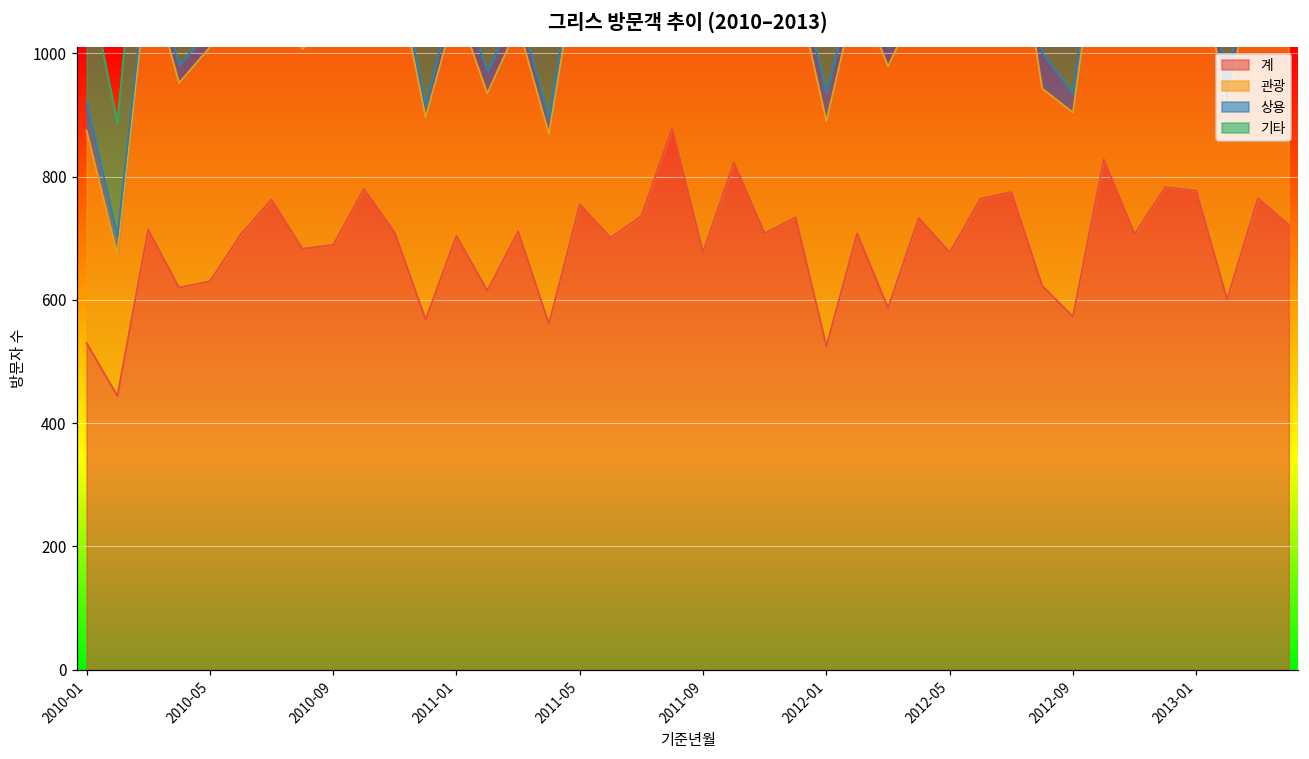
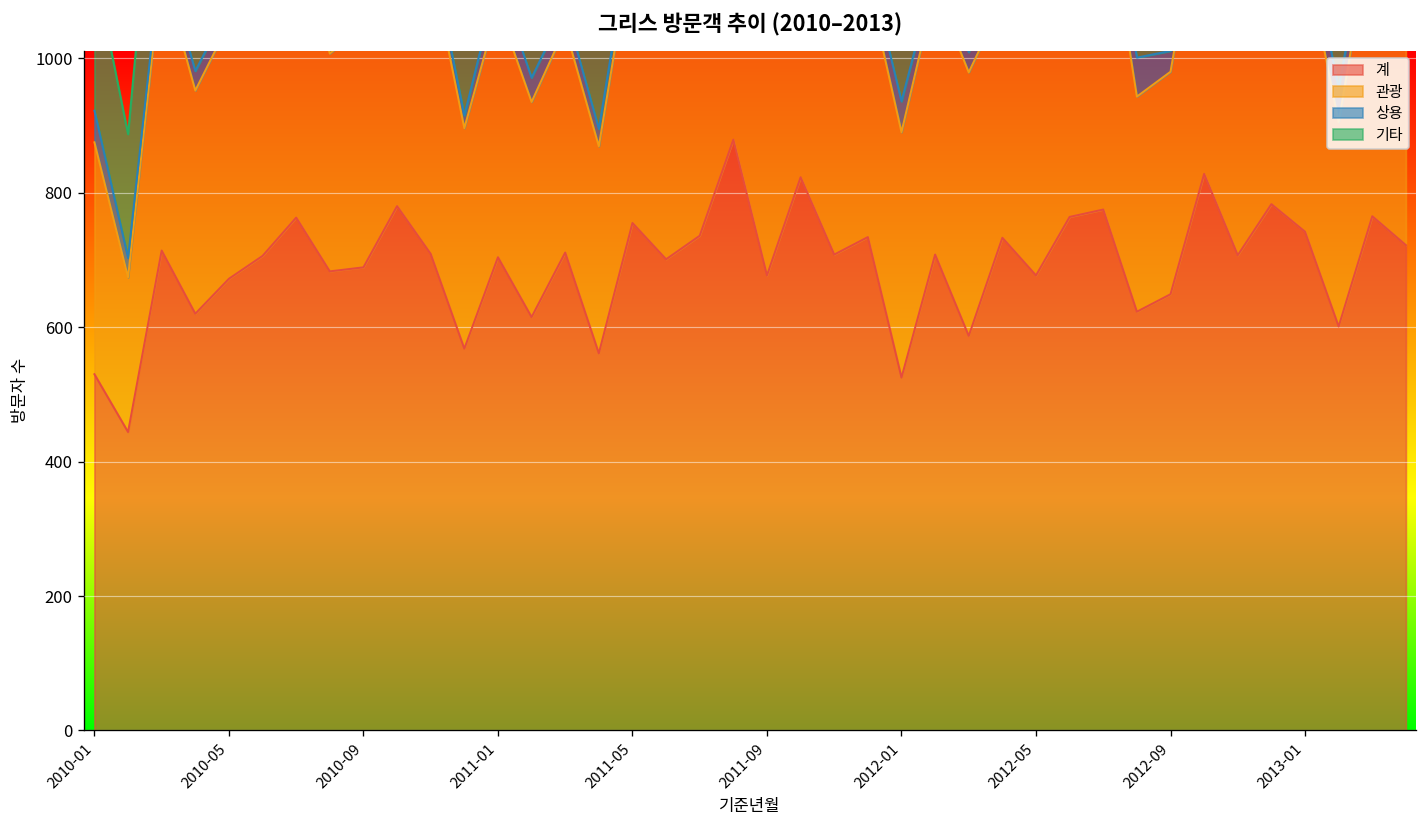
  {
    "계": {
      "2010-01": 530,
-     "2010-05": 630,
+     "2010-05": 670,
      "2010-09": 690,
      "2011-01": 700,
      "2011-05": 760,
      "2011-09": 680,
      "2012-01": 530,
      "2012-05": 680,
-     "2012-09": 570,
-     "2013-01": 780
+     "2012-09": 650,
+     "2013-01": 740
    },
    "관광": {
      "2010-01": 350,
      "2012-01": 370,
      "2012-09": 330
    },
    "상용": {
      "2010-01": 50,
      "2012-01": 50,
      "2012-09": 30
    }
  }
